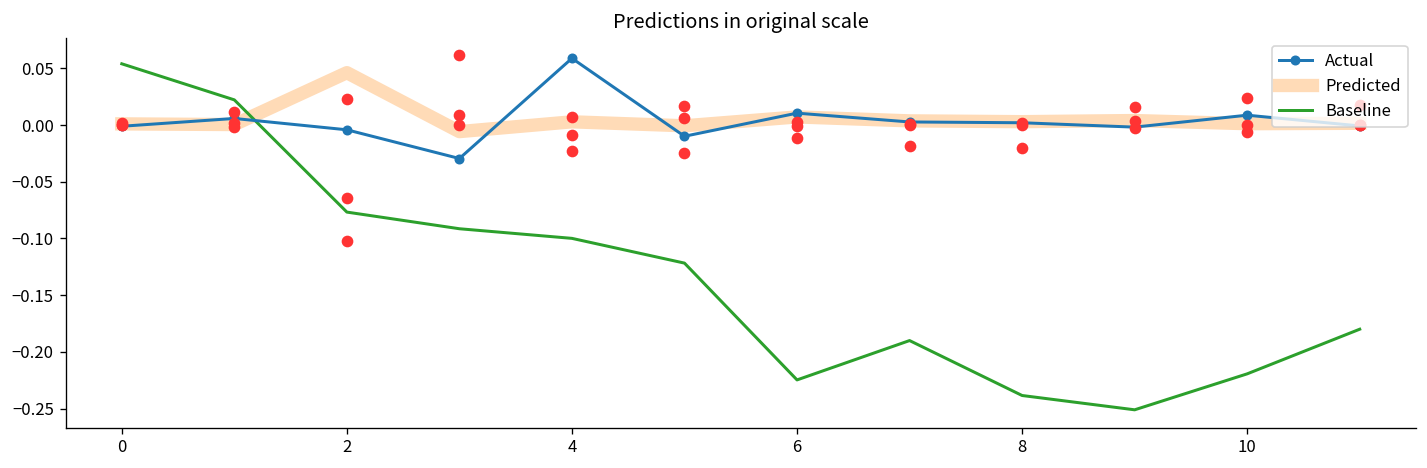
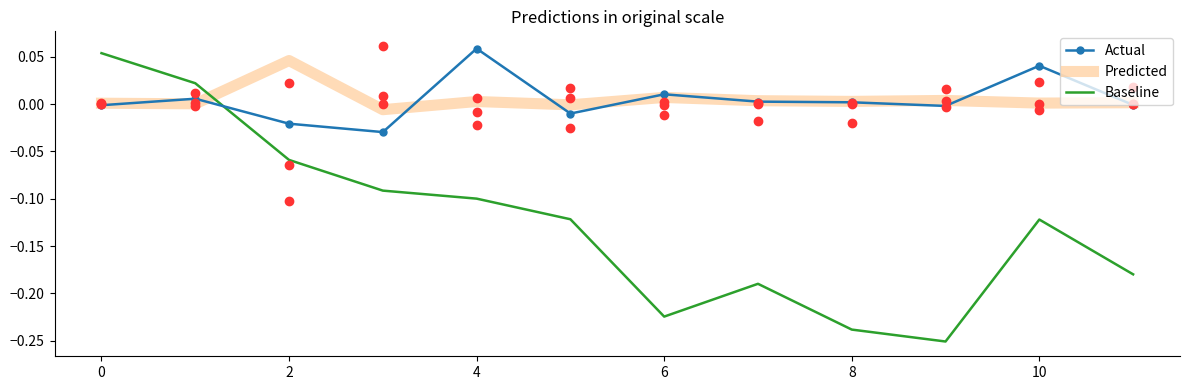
  {
    "Actual": {
-     "2": 0.00,
+     "2": -0.02,
      "4": 0.06,
      "6": 0.01,
-     "10": 0.01
+     "10": 0.04
    },
    "Predicted": {
      "2": 0.05,
      "4": 0.00,
      "6": 0.01
    },
    "Baseline": {
      "0": 0.05,
-     "2": -0.08,
+     "2": -0.06,
      "4": -0.10,
      "6": -0.22,
      "8": -0.24,
-     "10": -0.22
+     "10": -0.12
    }
  }
